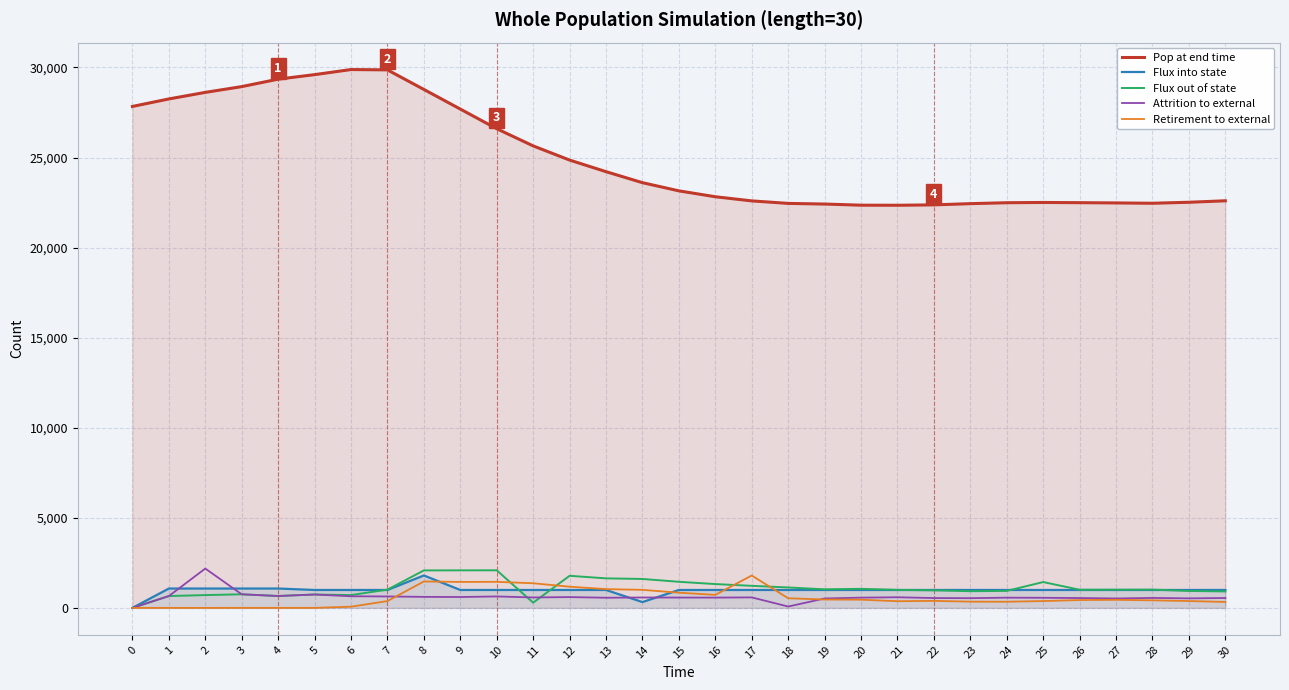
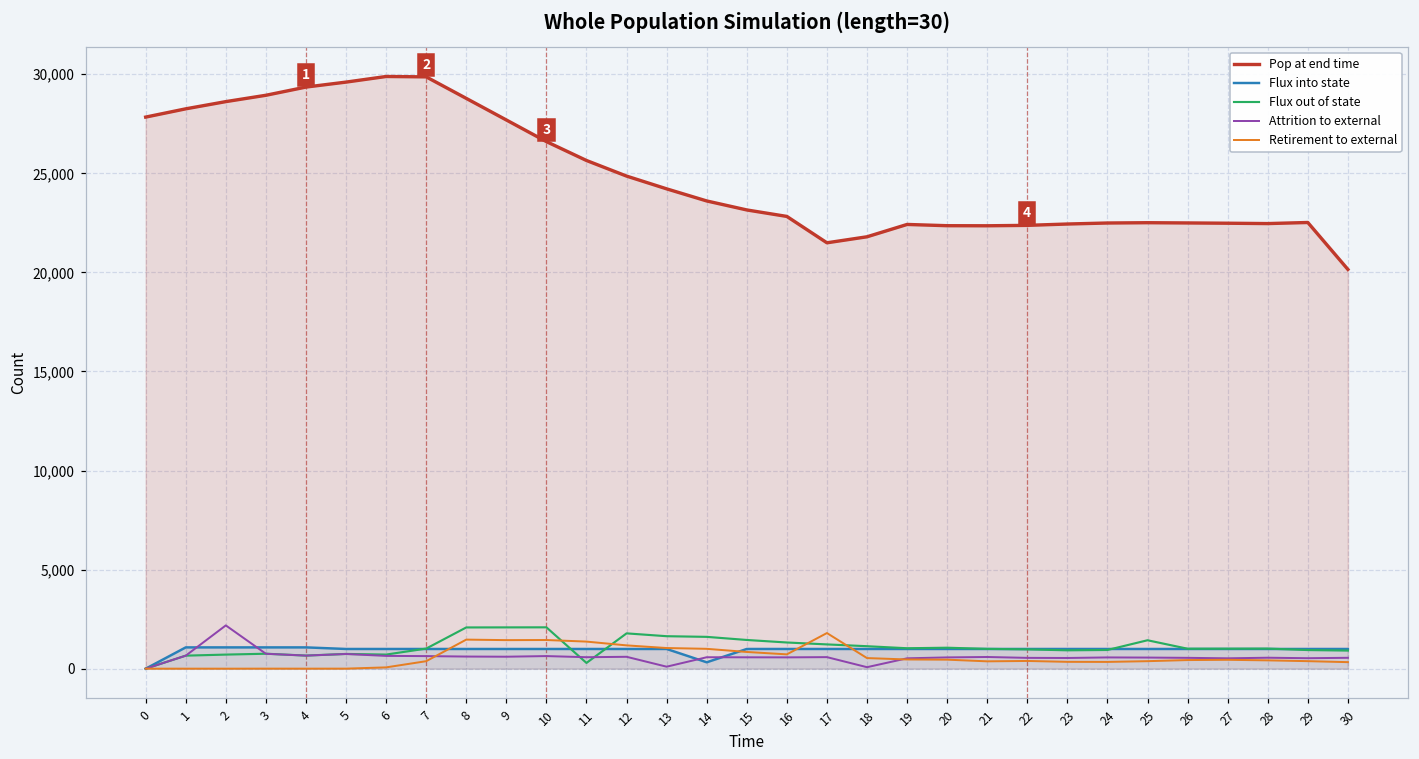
  {
    "Pop at end time": {
      "0": "27,800",
      "1": "28,300",
      "2": "28,600",
      "3": "28,900",
      "5": "29,600",
      "6": "29,900",
      "8": "28,800",
      "9": "27,700",
      "11": "25,600",
      "12": "24,900",
      "13": "24,200",
      "14": "23,600",
      "15": "23,200",
      "16": "22,800",
-     "17": "22,600",
-     "18": "22,500",
+     "17": "21,500",
+     "18": "21,800",
      "19": "22,400",
      "20": "22,400",
      "21": "22,400",
      "23": "22,400",
      "24": "22,500",
      "25": "22,500",
      "26": "22,500",
      "27": "22,500",
      "28": "22,500",
      "29": "22,500",
-     "30": "22,600"
+     "30": "20,100"
    },
    "Flux into state": {
      "1": "1,100",
      "2": "1,100",
      "3": "1,100",
      "4": "1,100",
      "5": "1,000",
      "6": "1,000",
-     "8": "1,800",
+     "8": "1,000",
      "9": "1,000",
      "10": "1,000",
      "11": "1,000",
      "12": "1,000",
      "14": "300",
      "15": "1,000",
      "16": "1,000",
      "17": "1,000",
      "25": "1,000"
    },
    "Flux out of state": {
      "2": "700",
      "8": "2,100",
      "9": "2,100",
      "10": "2,100",
      "11": "300",
      "12": "1,800",
      "13": "1,600",
      "14": "1,600",
      "15": "1,400",
      "16": "1,300",
      "17": "1,200",
      "25": "1,400"
    },
    "Attrition to external": {
      "2": "2,200",
      "7": "600",
      "8": "600",
      "9": "600",
      "10": "600",
      "11": "600",
      "12": "600",
-     "13": "600",
+     "13": "100",
      "14": "600",
      "15": "600",
      "16": "600",
      "17": "600",
      "18": "100",
      "21": "600",
      "22": "500",
      "23": "500",
      "24": "600",
      "25": "600",
      "29": "500",
      "30": "500"
    },
    "Retirement to external": {
      "1": "0",
      "2": "0",
      "3": "0",
      "4": "0",
      "5": "0",
      "6": "100",
      "7": "400",
      "8": "1,500",
      "9": "1,400",
      "10": "1,400",
      "11": "1,400",
      "12": "1,200",
      "14": "1,000",
      "15": "800",
      "16": "700",
      "17": "1,800",
      "18": "500",
      "21": "400",
      "22": "400",
      "23": "300",
      "24": "300",
      "25": "400",
      "29": "400",
      "30": "300"
    }
  }
